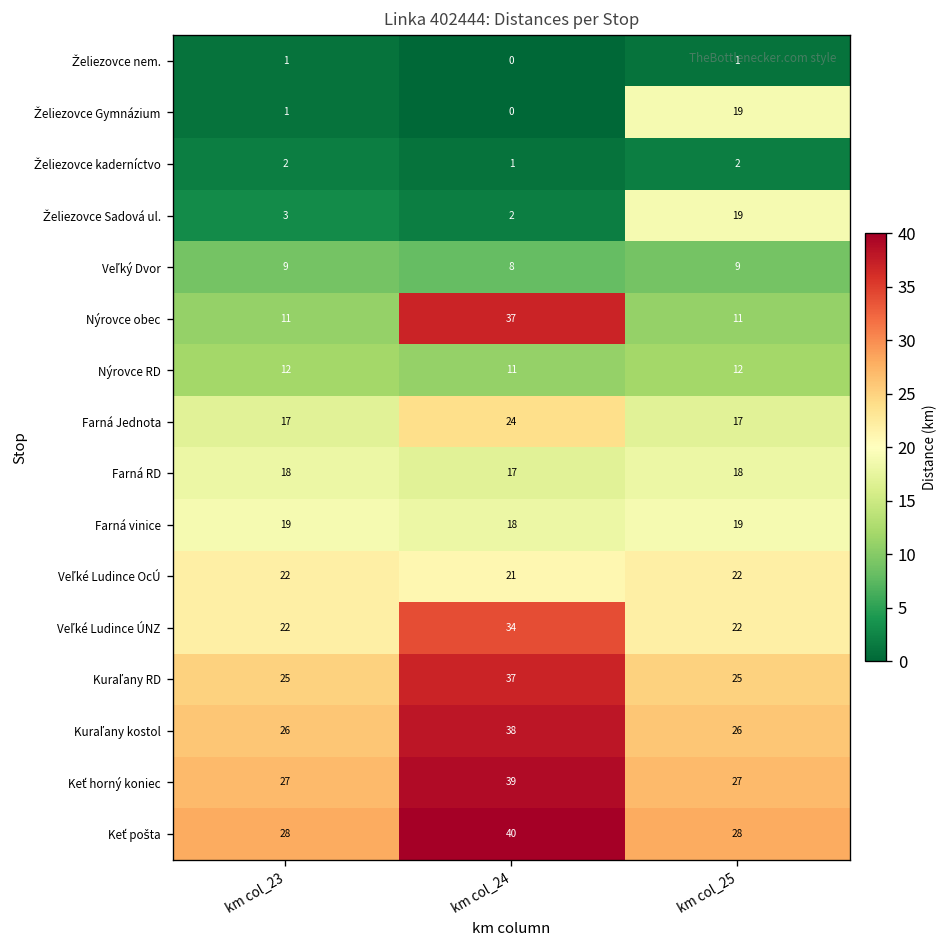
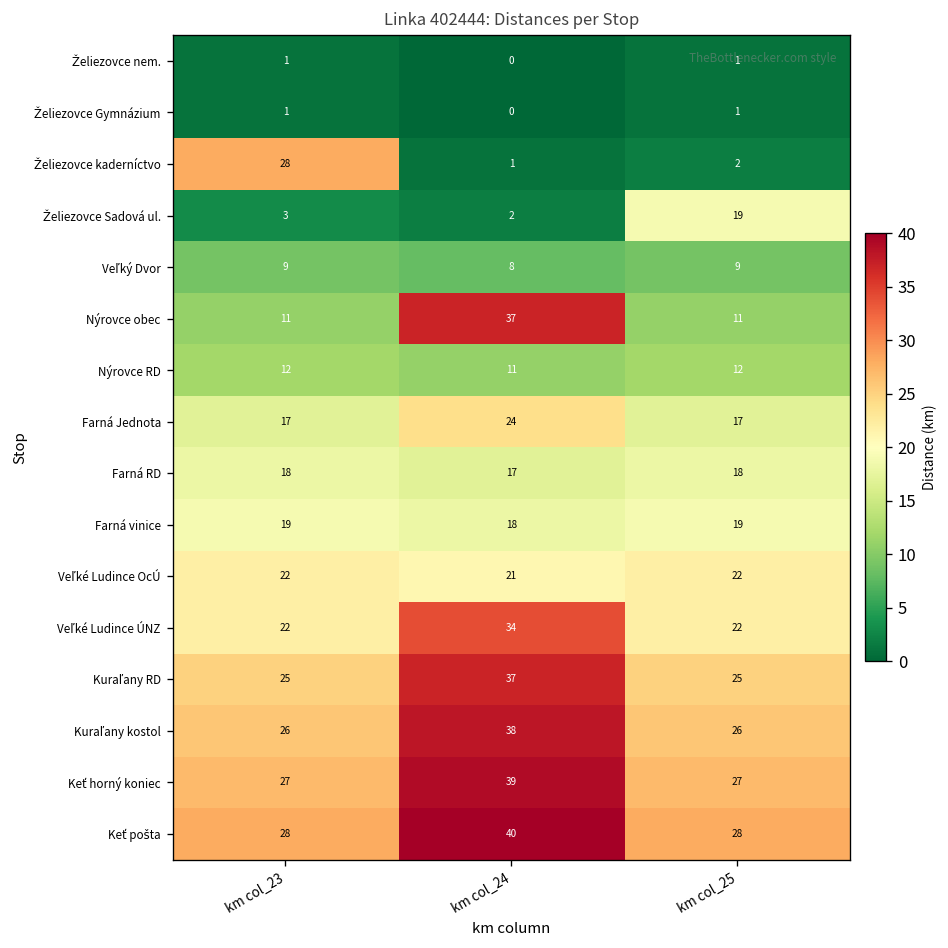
  {
    "Želiezovce nem.": {
      "km col_23": 1,
      "km col_24": 0
    },
    "Želiezovce Gymnázium": {
      "km col_23": 1,
      "km col_24": 0,
-     "km col_25": 19
+     "km col_25": 1
    },
    "Želiezovce kaderníctvo": {
-     "km col_23": 2,
+     "km col_23": 28,
      "km col_24": 1,
      "km col_25": 2
    },
    "Želiezovce Sadová ul.": {
      "km col_23": 3,
      "km col_24": 2,
      "km col_25": 19
    },
    "Veľký Dvor": {
      "km col_23": 9,
      "km col_24": 8,
      "km col_25": 9
    },
    "Nýrovce obec": {
      "km col_23": 11,
      "km col_24": 37,
      "km col_25": 11
    },
    "Nýrovce RD": {
      "km col_23": 12,
      "km col_24": 11,
      "km col_25": 12
    },
    "Farná Jednota": {
      "km col_23": 17,
      "km col_24": 24,
      "km col_25": 17
    },
    "Farná RD": {
      "km col_23": 18,
      "km col_24": 17,
      "km col_25": 18
    },
    "Farná vinice": {
      "km col_23": 19,
      "km col_24": 18,
      "km col_25": 19
    },
    "Veľké Ludince OcÚ": {
      "km col_23": 22,
      "km col_24": 21,
      "km col_25": 22
    },
    "Veľké Ludince ÚNZ": {
      "km col_23": 22,
      "km col_24": 34,
      "km col_25": 22
    },
    "Kuraľany RD": {
      "km col_23": 25,
      "km col_24": 37,
      "km col_25": 25
    },
    "Kuraľany kostol": {
      "km col_23": 26,
      "km col_24": 38,
      "km col_25": 26
    },
    "Keť horný koniec": {
      "km col_23": 27,
      "km col_24": 39,
      "km col_25": 27
    },
    "Keť pošta": {
      "km col_23": 28,
      "km col_24": 40,
      "km col_25": 28
    }
  }
